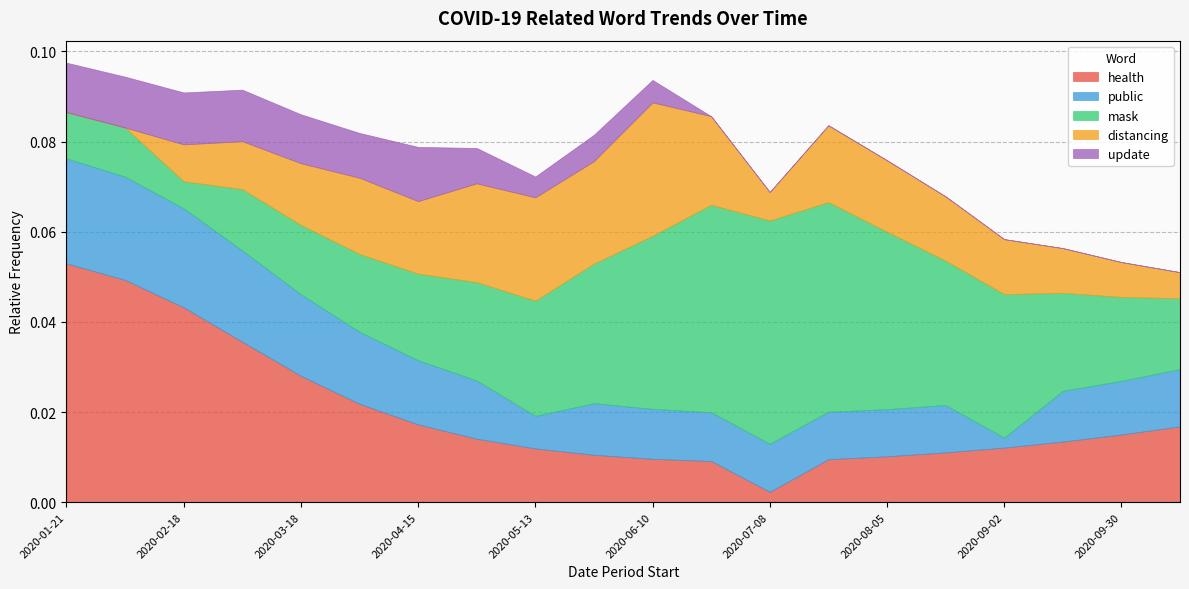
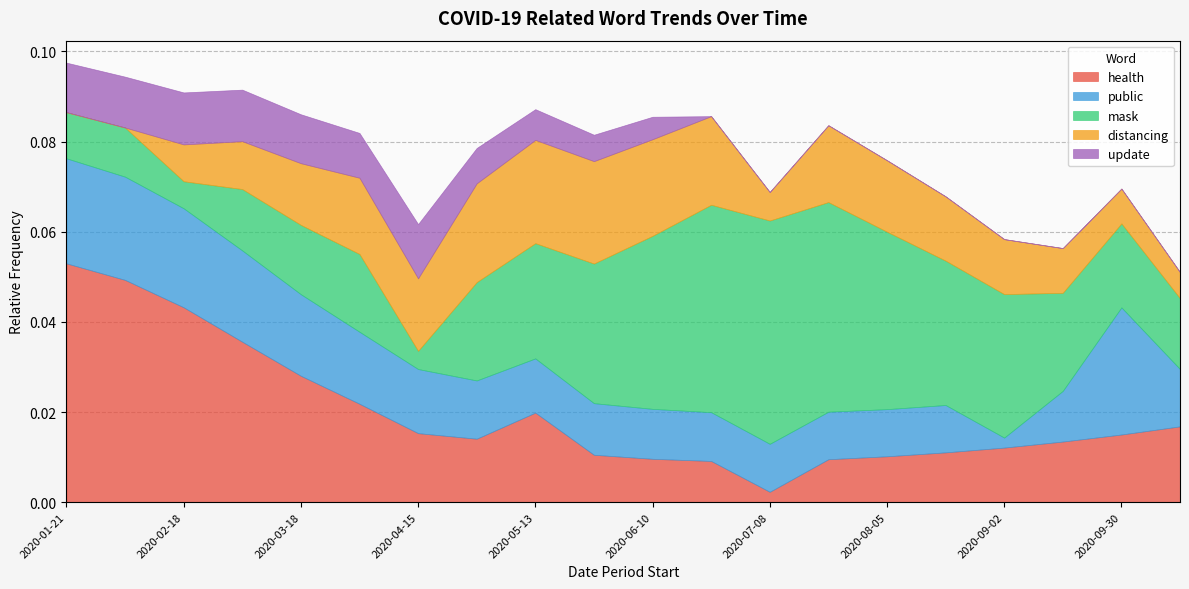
  {
    "health": {
      "2020-01-21": 0.053,
      "2020-02-18": 0.043,
      "2020-03-18": 0.028,
-     "2020-04-15": 0.017,
-     "2020-05-13": 0.012,
+     "2020-04-15": 0.015,
+     "2020-05-13": 0.020,
      "2020-06-10": 0.010,
      "2020-07-08": 0.002,
      "2020-08-05": 0.010,
      "2020-09-02": 0.012,
      "2020-09-30": 0.015
    },
    "public": {
      "2020-01-21": 0.023,
      "2020-02-18": 0.022,
      "2020-03-18": 0.018,
      "2020-04-15": 0.014,
-     "2020-05-13": 0.007,
+     "2020-05-13": 0.012,
      "2020-06-10": 0.011,
      "2020-07-08": 0.011,
      "2020-08-05": 0.010,
      "2020-09-02": 0.002,
-     "2020-09-30": 0.012
+     "2020-09-30": 0.028
    },
    "mask": {
      "2020-02-18": 0.006,
      "2020-03-18": 0.015,
-     "2020-04-15": 0.019,
+     "2020-04-15": 0.004,
      "2020-05-13": 0.026,
      "2020-06-10": 0.038,
      "2020-07-08": 0.050,
      "2020-08-05": 0.039,
      "2020-09-02": 0.032,
      "2020-09-30": 0.019
    },
    "distancing": {
      "2020-02-18": 0.008,
      "2020-03-18": 0.014,
      "2020-04-15": 0.016,
      "2020-05-13": 0.023,
-     "2020-06-10": 0.030
+     "2020-06-10": 0.021
    },
    "update": {
      "2020-01-21": 0.011,
      "2020-02-18": 0.012,
      "2020-03-18": 0.011,
      "2020-04-15": 0.012,
-     "2020-05-13": 0.005,
+     "2020-05-13": 0.007,
      "2020-06-10": 0.005
    }
  }
